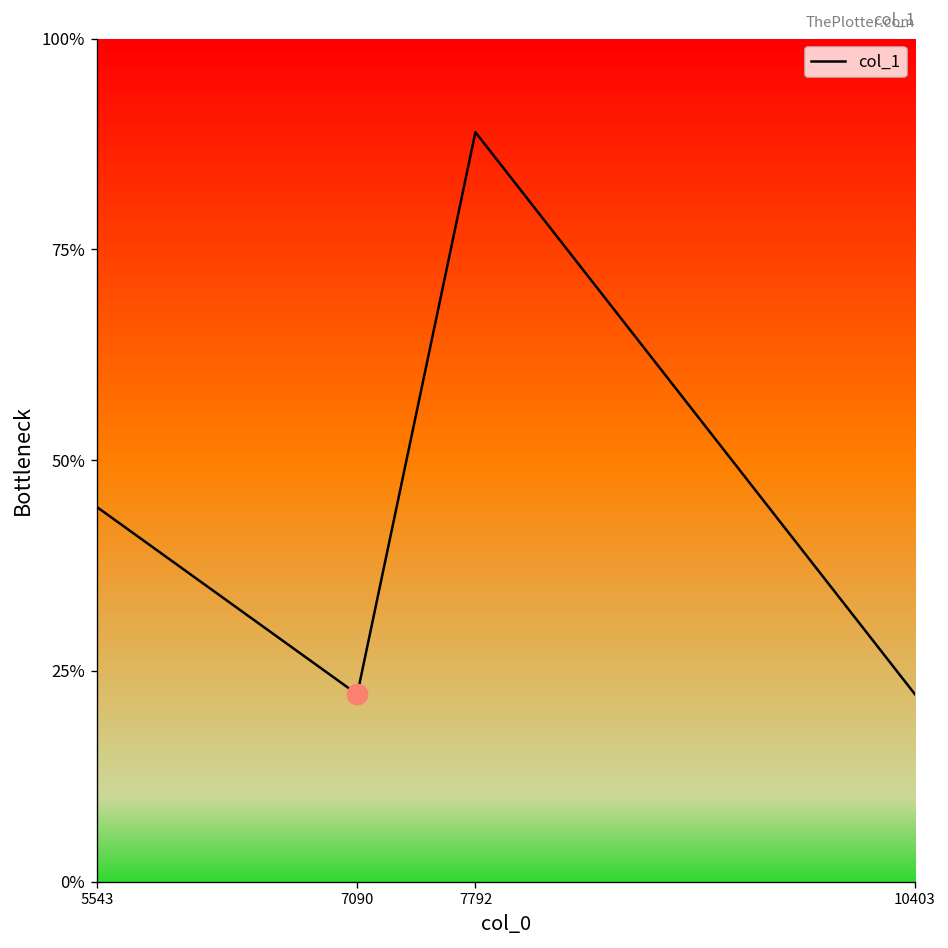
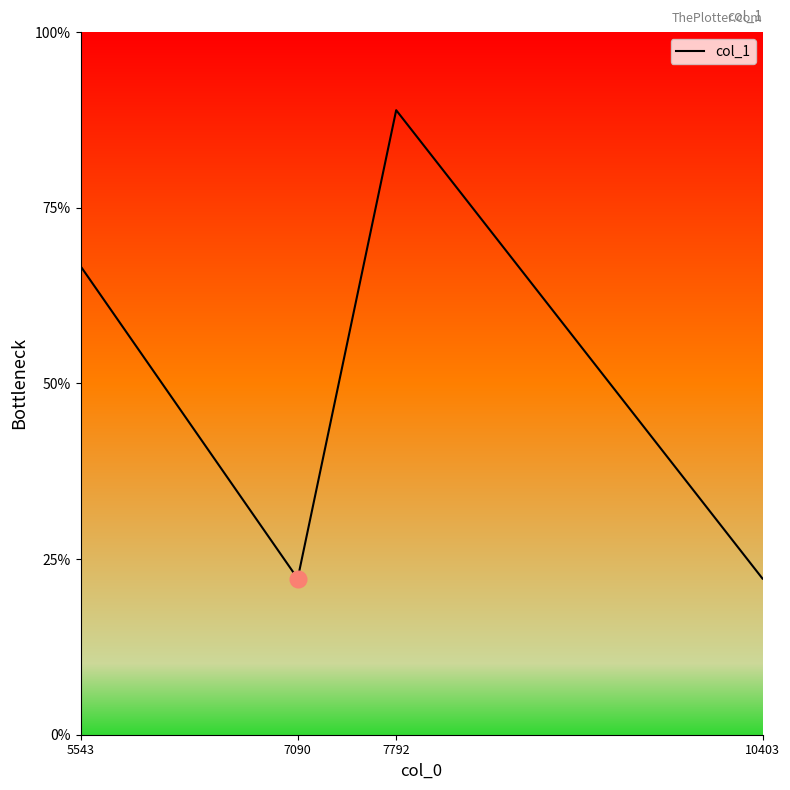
  {
    "col_1": {
-     "5543": "44%",
+     "5543": "67%",
      "7792": "89%",
      "10403": "22%"
    }
  }
